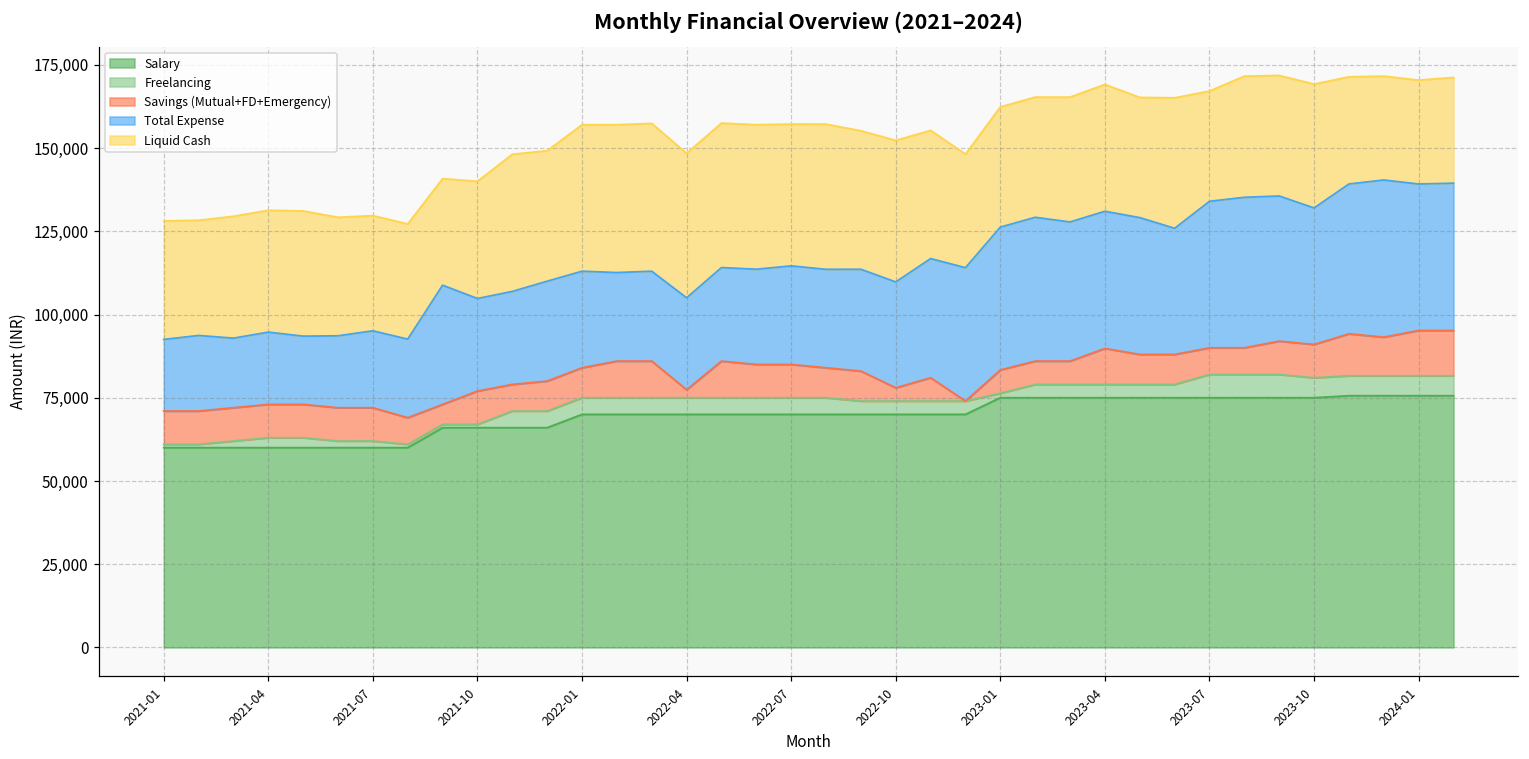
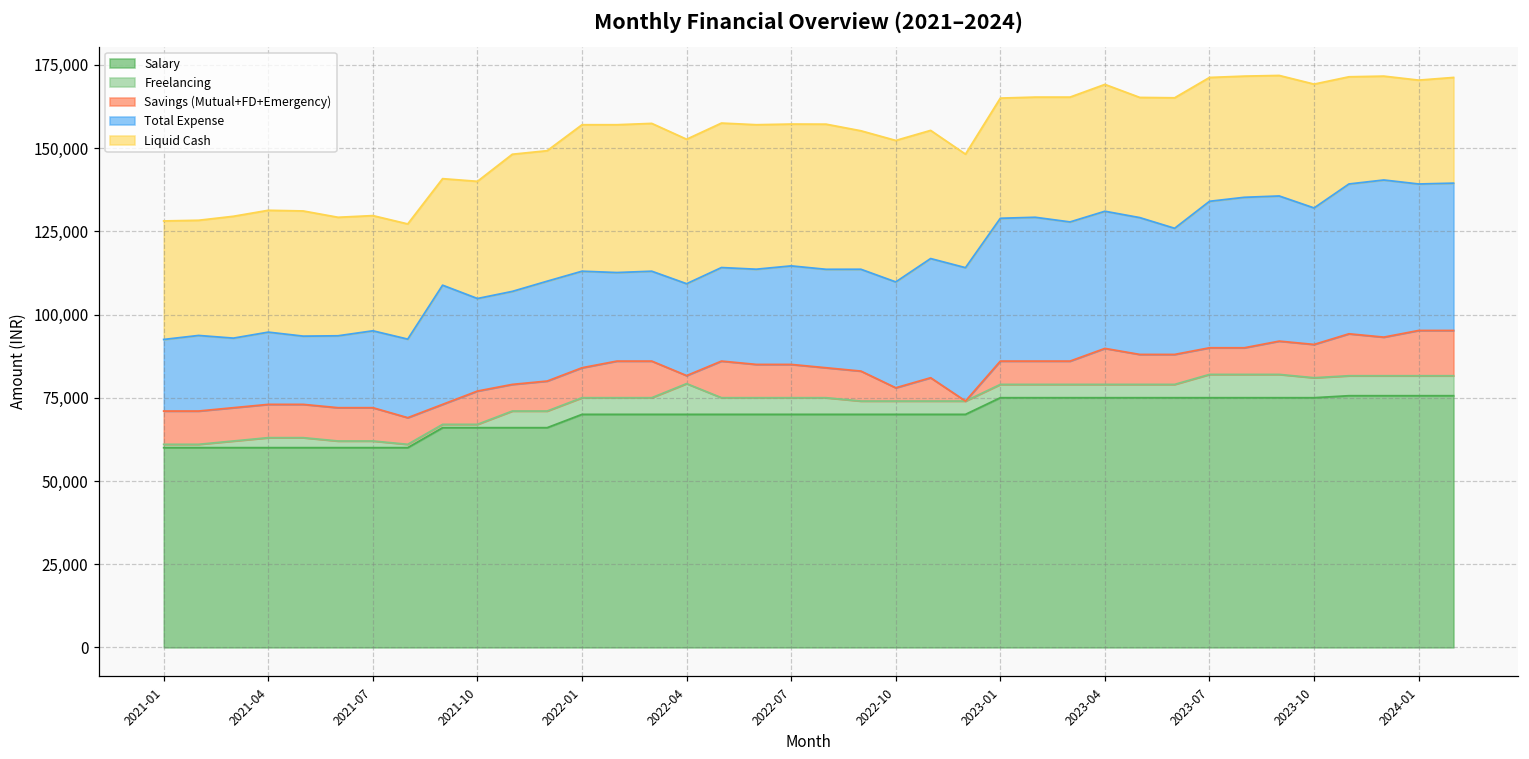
  {
    "Salary": {
      "2021-01": "60,000",
      "2021-04": "60,000",
      "2021-07": "60,000",
      "2021-10": "66,000",
      "2022-01": "70,000",
      "2022-04": "70,000",
      "2022-07": "70,000",
      "2022-10": "70,000",
      "2023-01": "75,000",
      "2023-04": "75,000",
      "2023-07": "75,000",
      "2023-10": "75,000",
      "2024-01": "76,000"
    },
    "Freelancing": {
      "2021-01": "1,000",
      "2021-04": "3,000",
      "2021-07": "2,000",
      "2021-10": "1,000",
      "2022-01": "5,000",
-     "2022-04": "5,000",
+     "2022-04": "9,000",
      "2022-07": "5,000",
      "2022-10": "4,000",
-     "2023-01": "1,000",
+     "2023-01": "4,000",
      "2023-04": "4,000",
      "2023-07": "7,000",
      "2023-10": "6,000",
      "2024-01": "6,000"
    },
    "Savings (Mutual+FD+Emergency)": {
      "2021-01": "10,000",
      "2021-04": "10,000",
      "2021-07": "10,000",
      "2021-10": "10,000",
      "2022-01": "9,000",
      "2022-04": "2,000",
      "2022-07": "10,000",
      "2022-10": "4,000",
      "2023-01": "7,000",
      "2023-04": "11,000",
      "2023-07": "8,000",
      "2023-10": "10,000",
      "2024-01": "14,000"
    },
    "Total Expense": {
      "2021-01": "22,000",
      "2021-04": "22,000",
      "2021-07": "23,000",
      "2021-10": "28,000",
      "2022-01": "29,000",
      "2022-04": "28,000",
      "2022-07": "30,000",
      "2022-10": "32,000",
      "2023-01": "43,000",
      "2023-04": "41,000",
      "2023-07": "44,000",
      "2023-10": "41,000",
      "2024-01": "44,000"
    },
    "Liquid Cash": {
      "2021-01": "36,000",
      "2021-04": "37,000",
      "2021-07": "35,000",
      "2021-10": "35,000",
      "2022-01": "44,000",
      "2022-04": "43,000",
      "2022-07": "43,000",
      "2022-10": "43,000",
      "2023-01": "36,000",
      "2023-04": "38,000",
-     "2023-07": "33,000",
+     "2023-07": "37,000",
      "2023-10": "37,000",
      "2024-01": "31,000"
    }
  }
